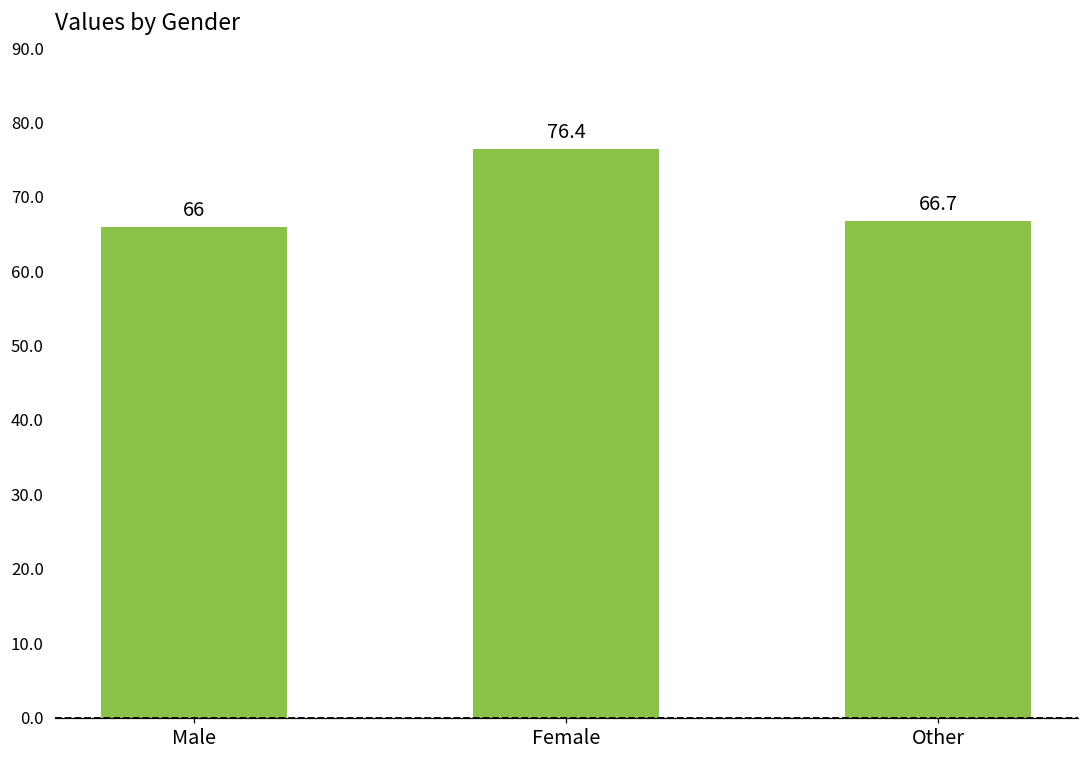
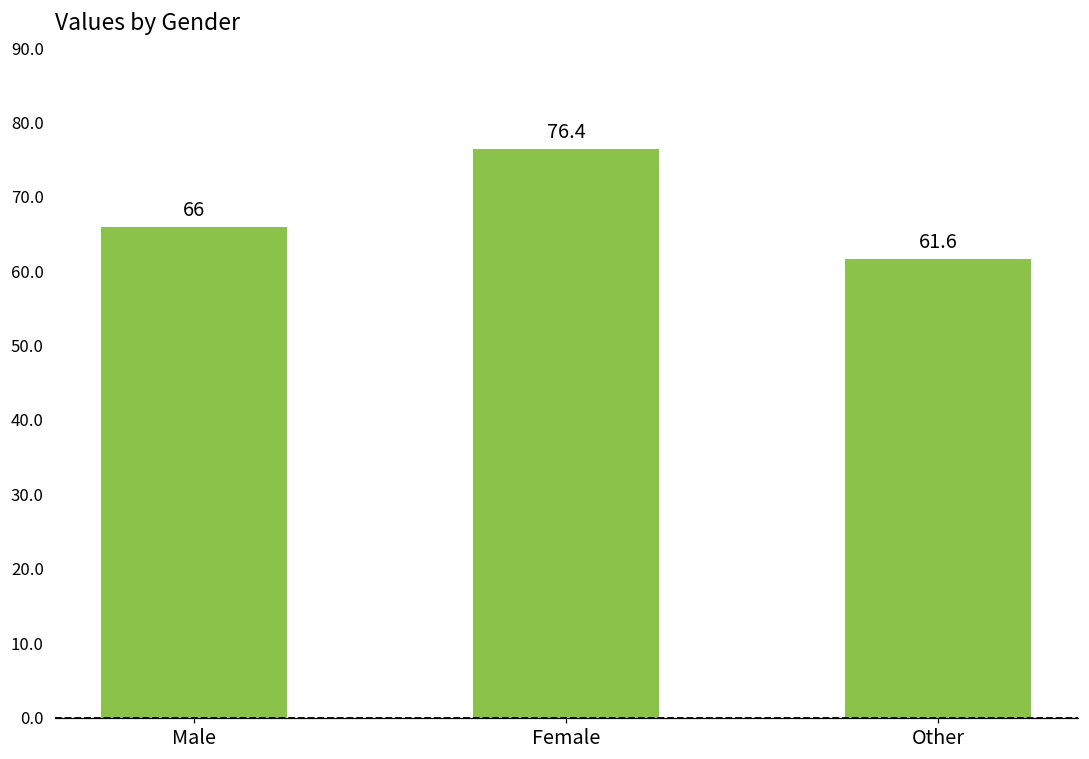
  {
    "Male": 66,
    "Female": 76.4,
-   "Other": 66.7
+   "Other": 61.6
  }
